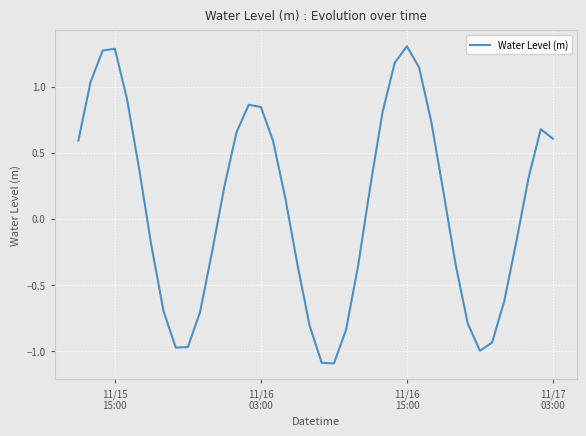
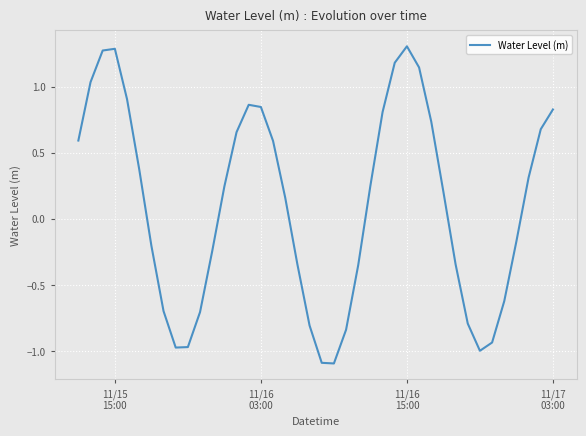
  {
    "11/15 15:00": 1.29,
    "11/16 03:00": 0.85,
    "11/16 15:00": 1.30,
-   "11/17 03:00": 0.61
+   "11/17 03:00": 0.83
  }
